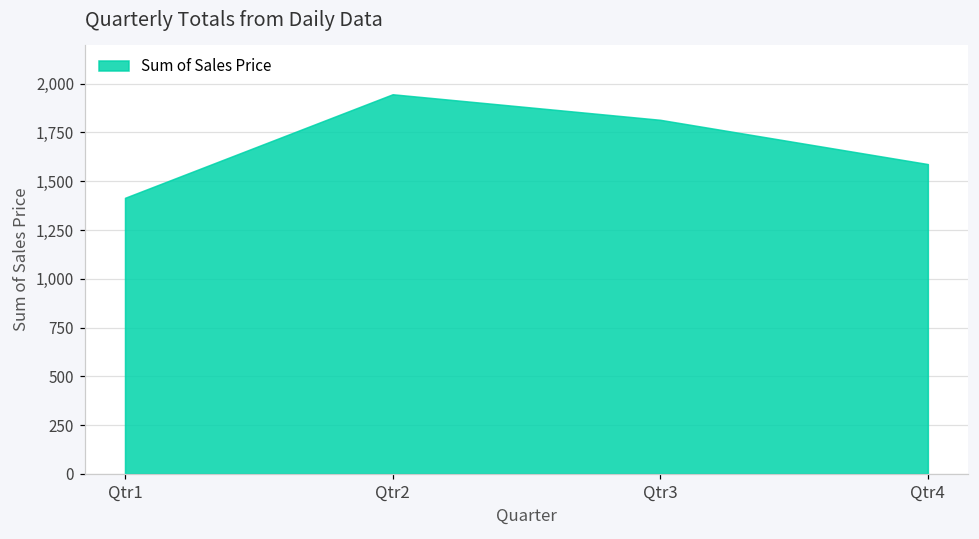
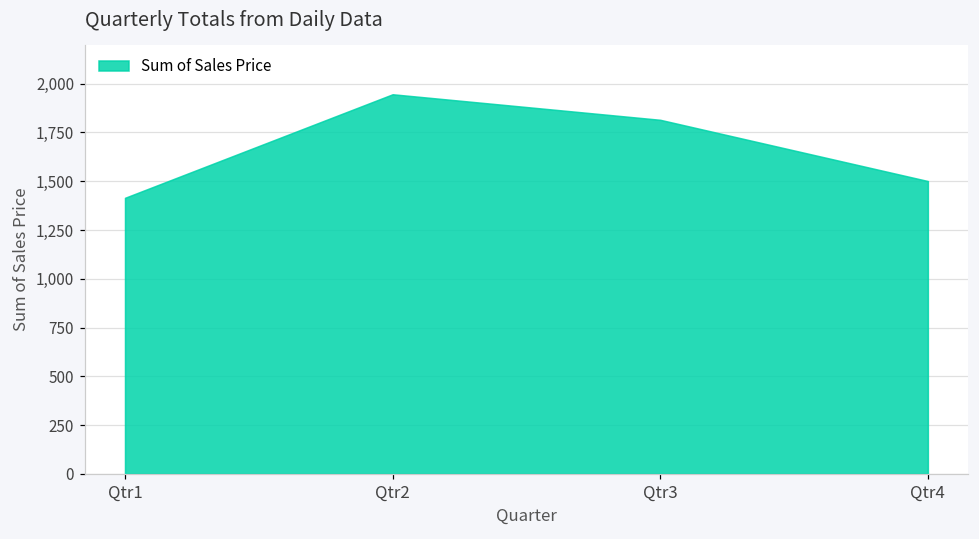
  {
    "Qtr1": "1,420",
    "Qtr2": "1,950",
    "Qtr3": "1,820",
-   "Qtr4": "1,590"
+   "Qtr4": "1,500"
  }
